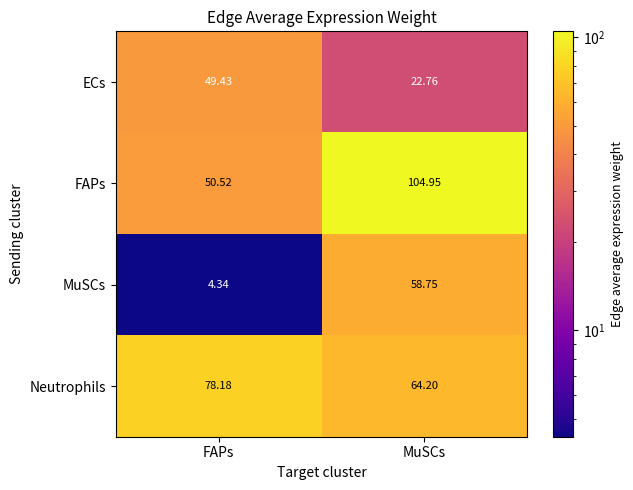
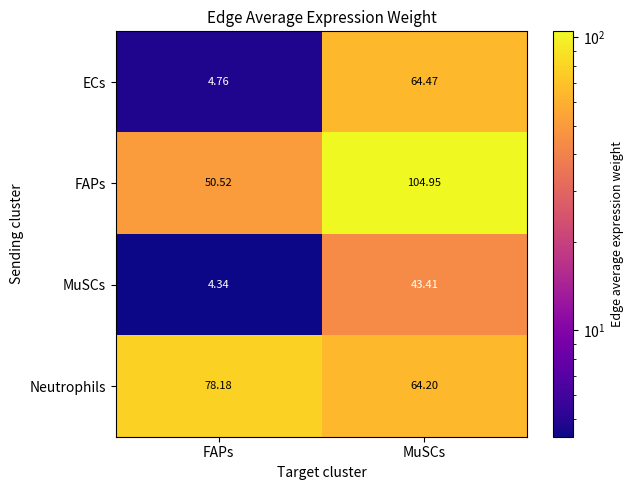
  {
    "ECs": {
-     "FAPs": 49.43,
-     "MuSCs": 22.76
+     "FAPs": 4.76,
+     "MuSCs": 64.47
    },
    "FAPs": {
      "FAPs": 50.52,
      "MuSCs": 104.95
    },
    "MuSCs": {
      "FAPs": 4.34,
-     "MuSCs": 58.75
+     "MuSCs": 43.41
    },
    "Neutrophils": {
      "FAPs": 78.18,
      "MuSCs": 64.20
    }
  }
